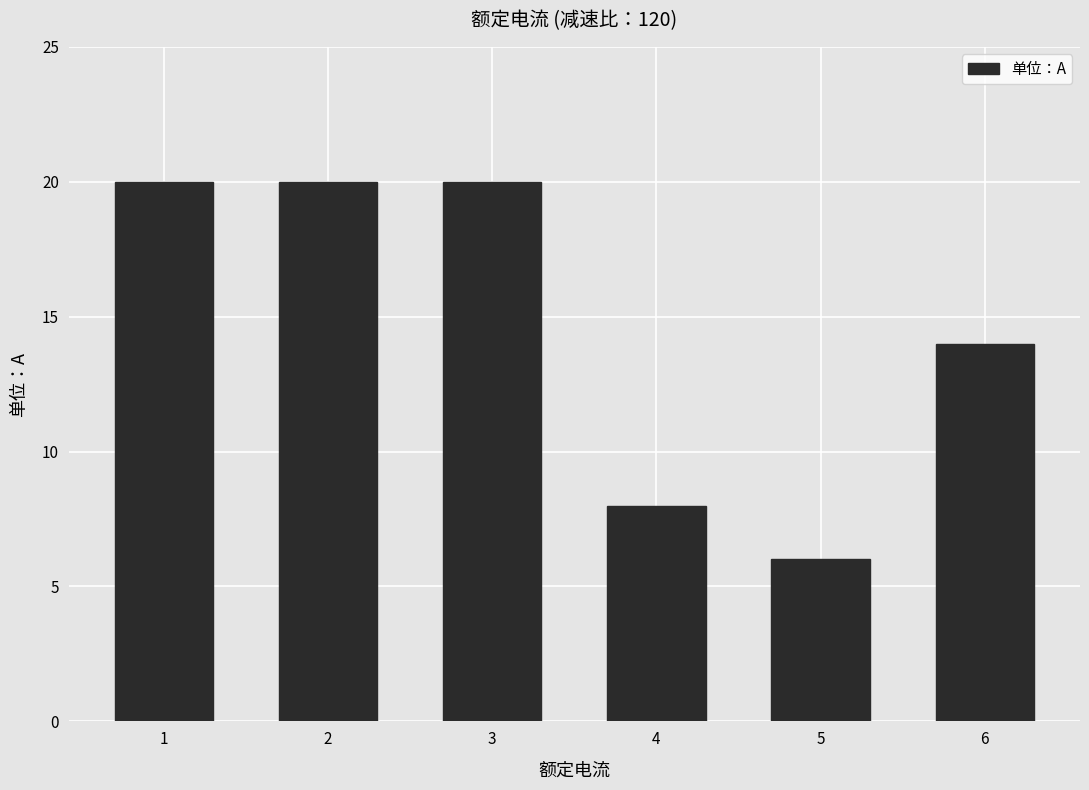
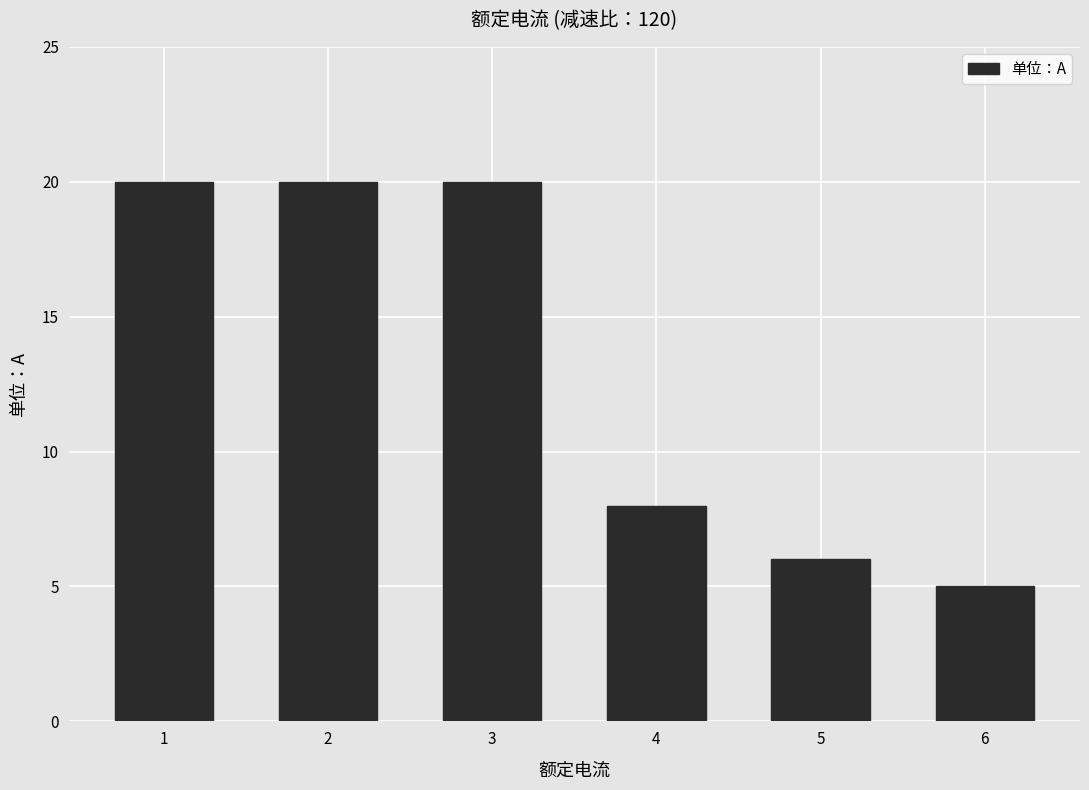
  {
    "1": 20,
    "2": 20,
    "3": 20,
    "4": 8,
    "5": 6,
-   "6": 14
+   "6": 5
  }
